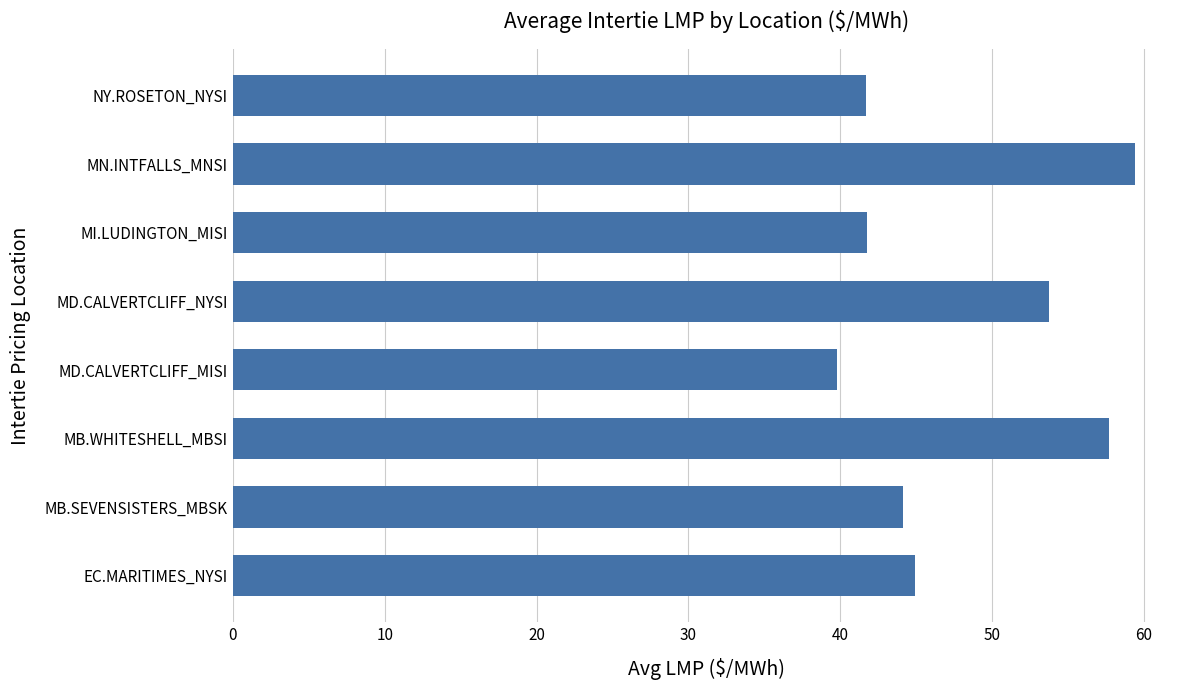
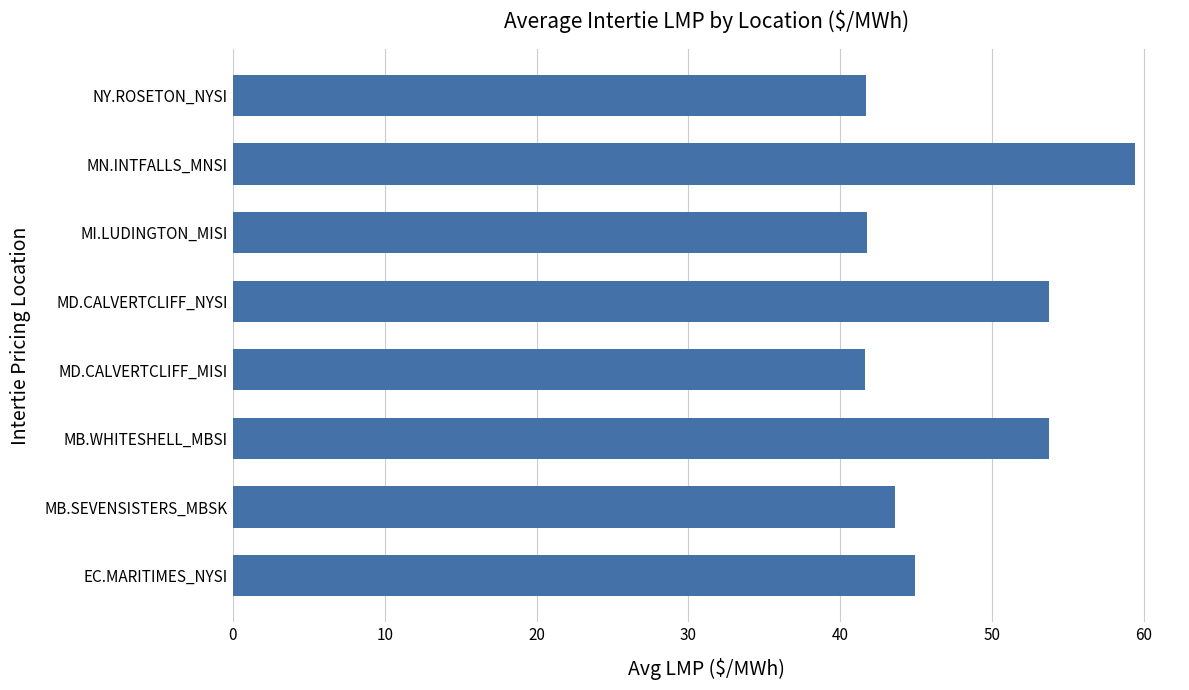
  {
    "NY.ROSETON_NYSI": 41.7,
    "MN.INTFALLS_MNSI": 59.4,
    "MI.LUDINGTON_MISI": 41.8,
    "MD.CALVERTCLIFF_NYSI": 53.8,
-   "MD.CALVERTCLIFF_MISI": 39.8,
-   "MB.WHITESHELL_MBSI": 57.7,
-   "MB.SEVENSISTERS_MBSK": 44.2,
+   "MD.CALVERTCLIFF_MISI": 41.6,
+   "MB.WHITESHELL_MBSI": 53.8,
+   "MB.SEVENSISTERS_MBSK": 43.6,
    "EC.MARITIMES_NYSI": 44.9
  }
